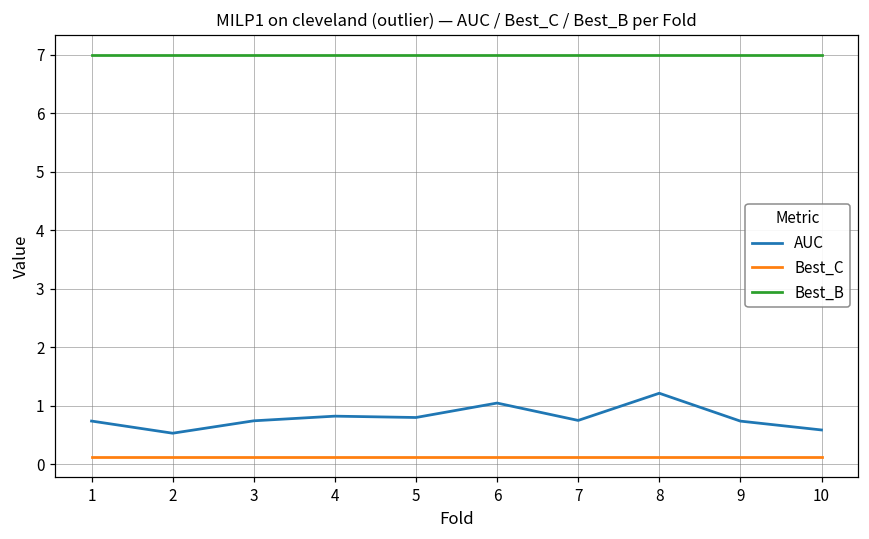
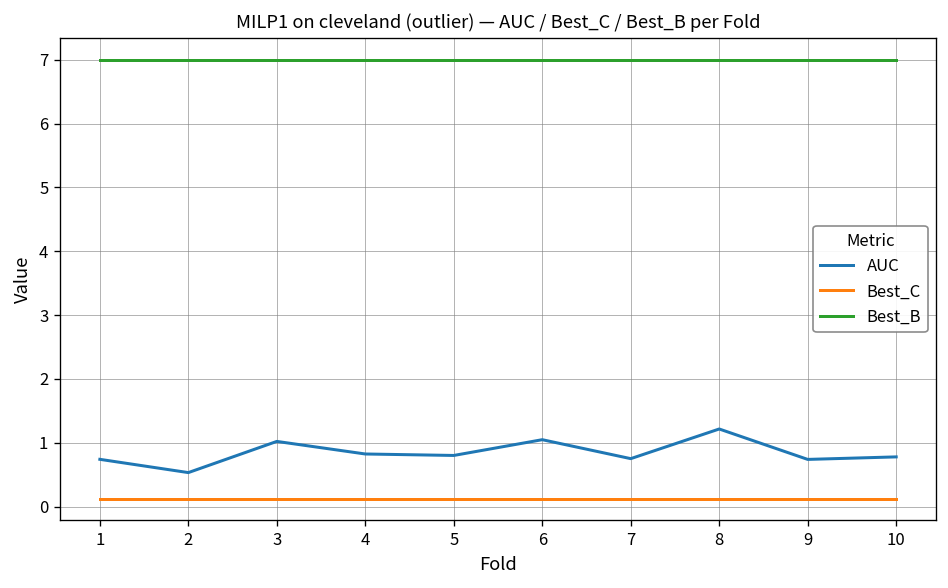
  {
    "AUC": {
      "1": 0.7,
      "2": 0.5,
-     "3": 0.7,
+     "3": 1.0,
      "4": 0.8,
      "5": 0.8,
      "6": 1.0,
      "7": 0.8,
      "8": 1.2,
      "9": 0.7,
-     "10": 0.6
+     "10": 0.8
    },
    "Best_C": {
      "1": 0.1,
      "2": 0.1,
      "3": 0.1,
      "4": 0.1,
      "5": 0.1,
      "6": 0.1,
      "7": 0.1,
      "8": 0.1,
      "9": 0.1,
      "10": 0.1
    },
    "Best_B": {
      "1": 7.0,
      "2": 7.0,
      "3": 7.0,
      "4": 7.0,
      "5": 7.0,
      "6": 7.0,
      "7": 7.0,
      "8": 7.0,
      "9": 7.0,
      "10": 7.0
    }
  }
